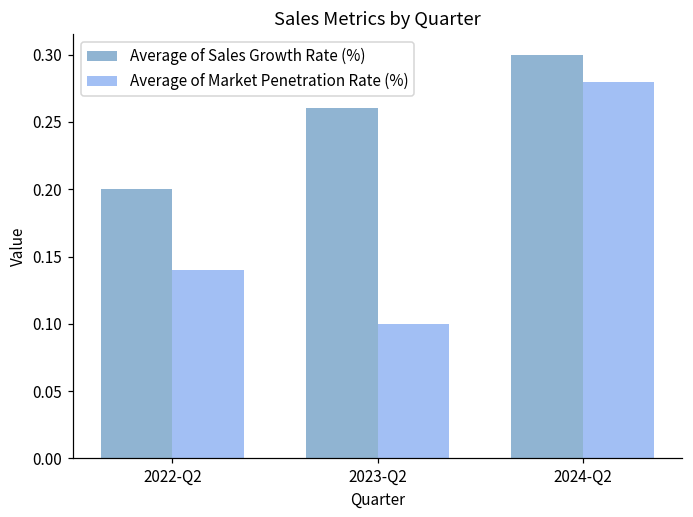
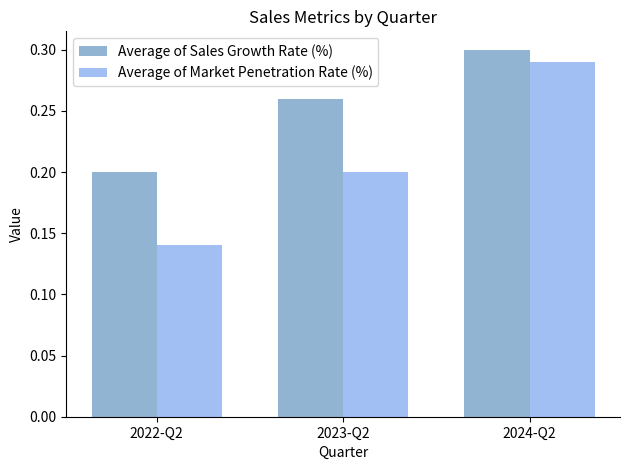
  {
    "Average of Sales Growth Rate (%)": {
      "2022-Q2": 0.20,
      "2023-Q2": 0.26,
      "2024-Q2": 0.30
    },
    "Average of Market Penetration Rate (%)": {
      "2022-Q2": 0.14,
-     "2023-Q2": 0.1,
-     "2024-Q2": 0.28
+     "2023-Q2": 0.2,
+     "2024-Q2": 0.29
    }
  }
